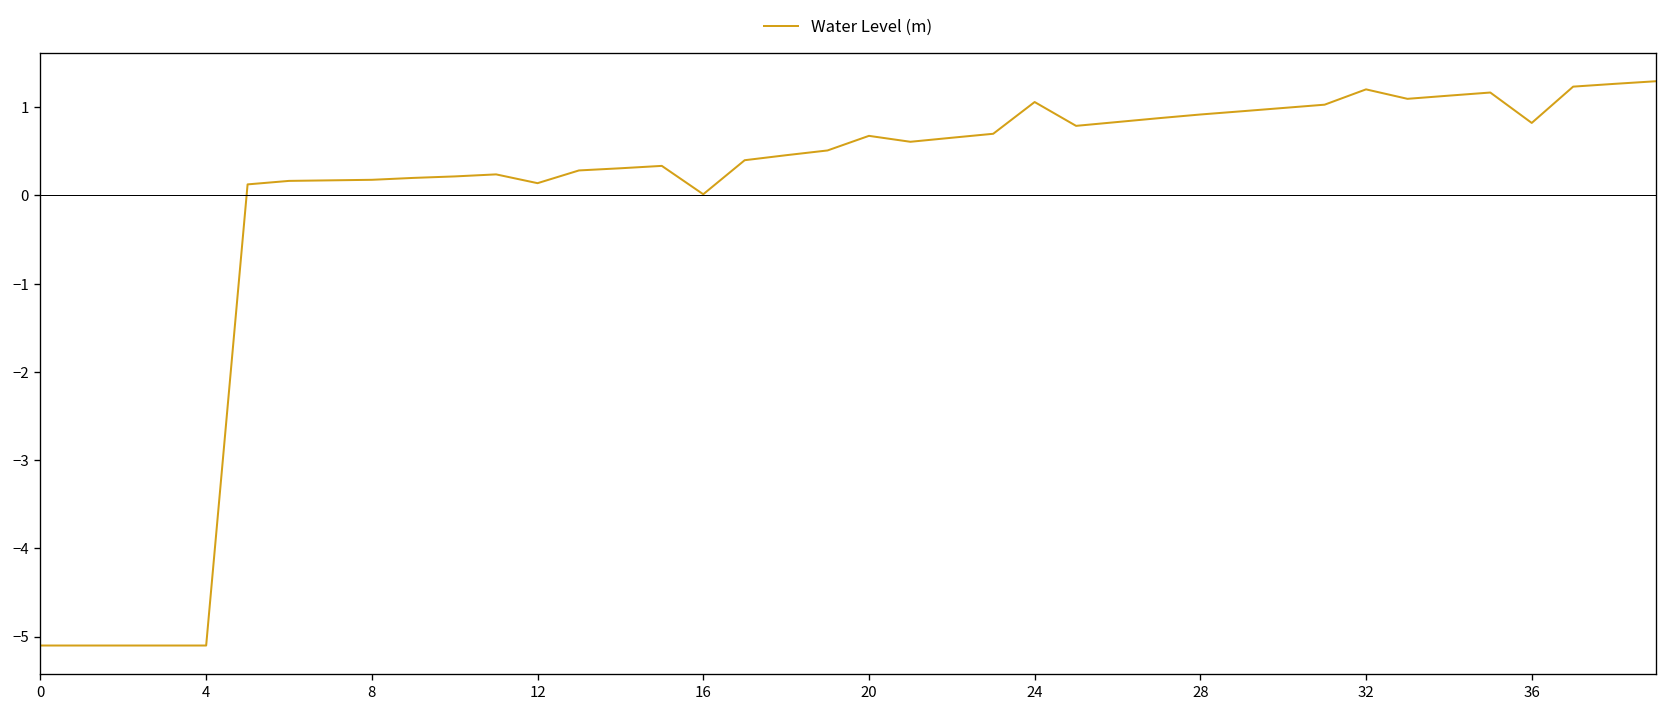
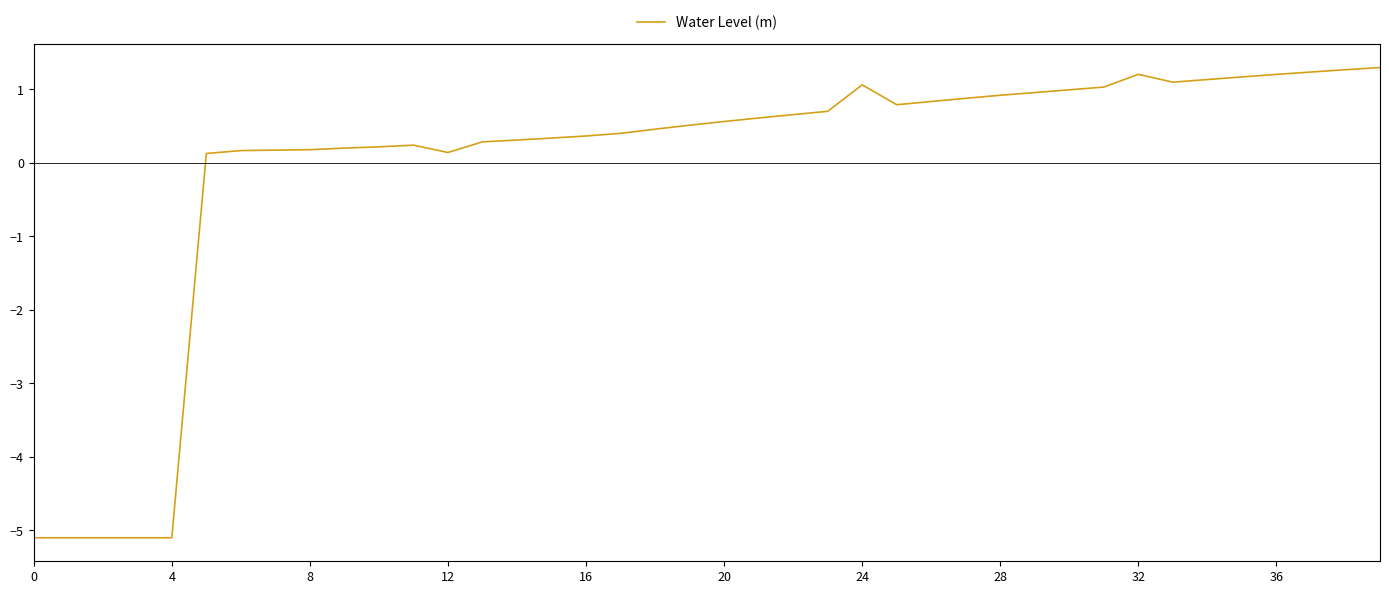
  {
    "0": -5.1,
    "4": -5.1,
    "8": 0.2,
    "12": 0.1,
-   "16": 0.0,
-   "20": 0.7,
+   "16": 0.4,
+   "20": 0.6,
    "24": 1.1,
    "28": 0.9,
    "32": 1.2,
-   "36": 0.8
+   "36": 1.2
  }
